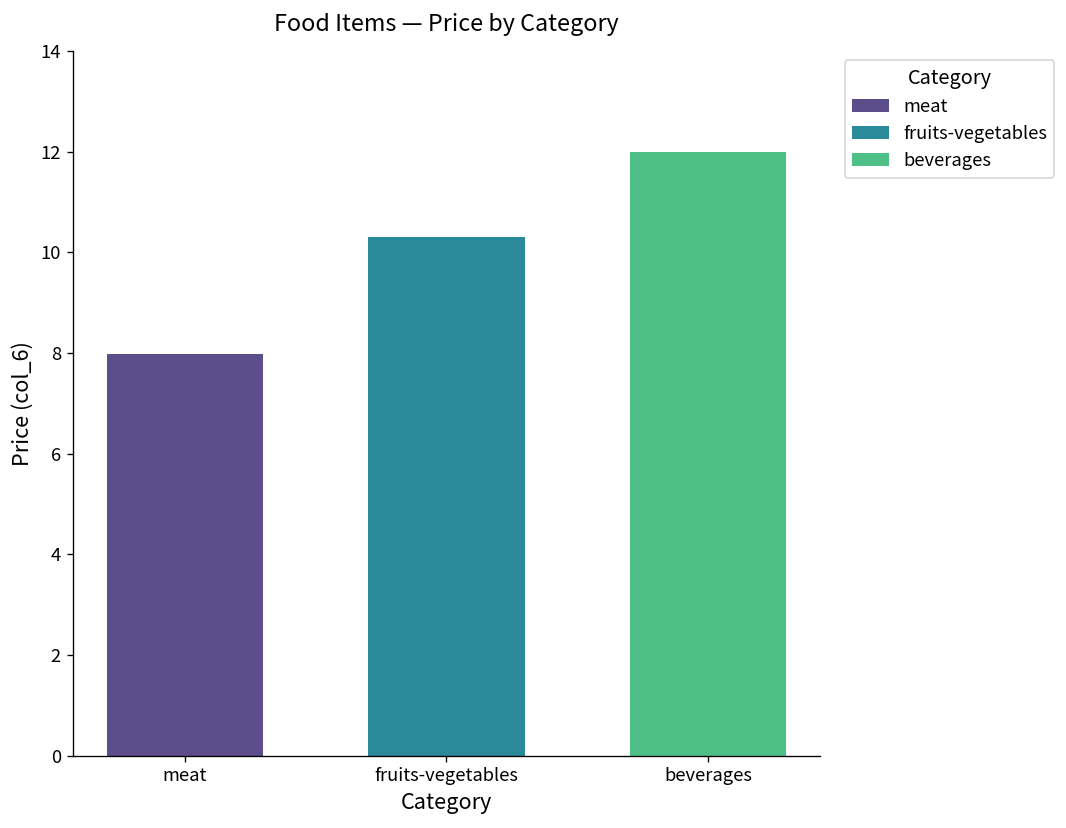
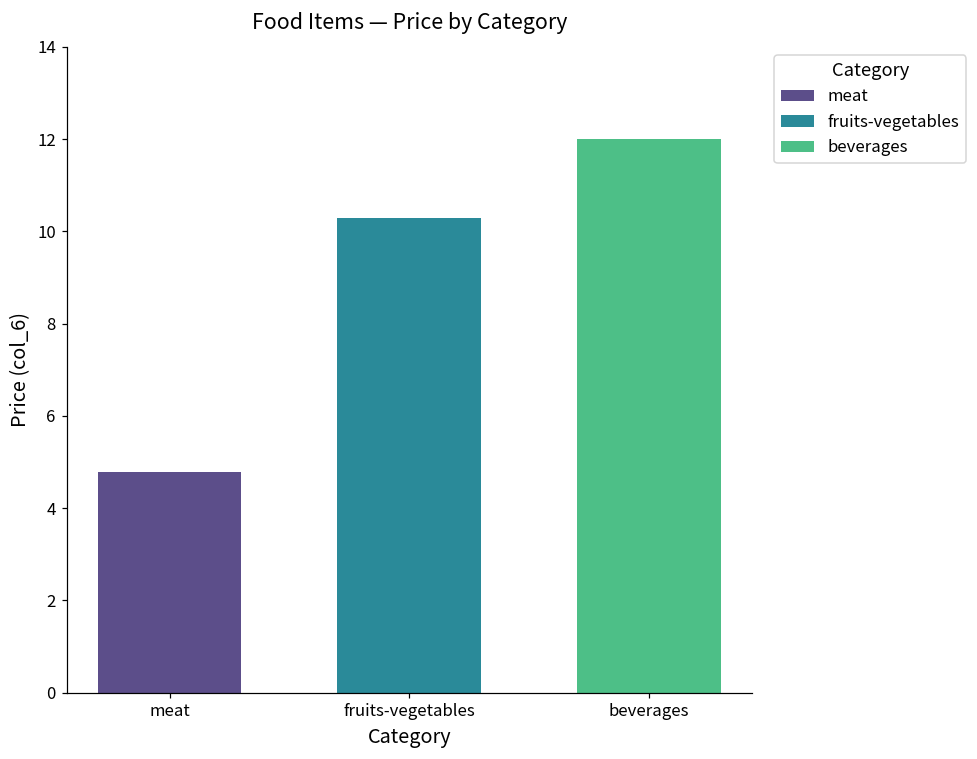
  {
-   "meat": 8.0,
+   "meat": 4.8,
    "fruits-vegetables": 10.3,
    "beverages": 12.0
  }
